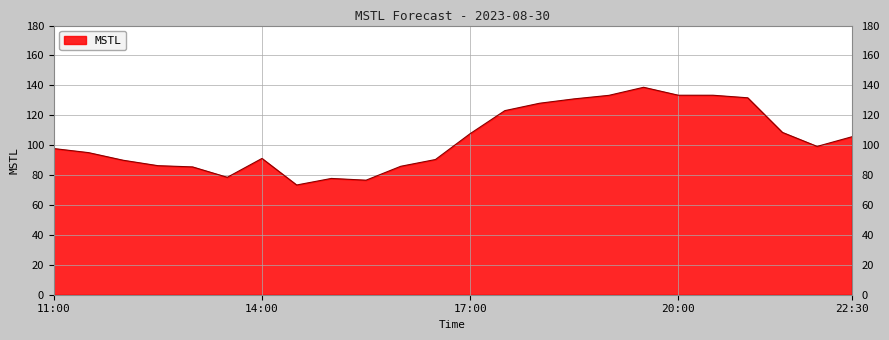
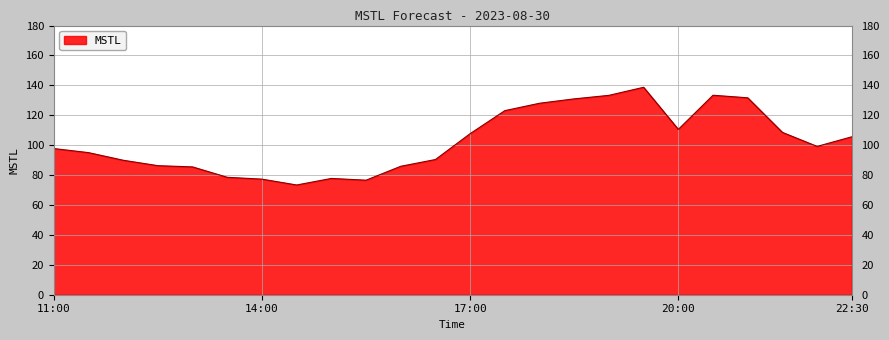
  {
    "11:00": 98,
-   "14:00": 91,
+   "14:00": 77,
    "17:00": 108,
-   "20:00": 133,
+   "20:00": 111,
    "22:30": 106
  }
